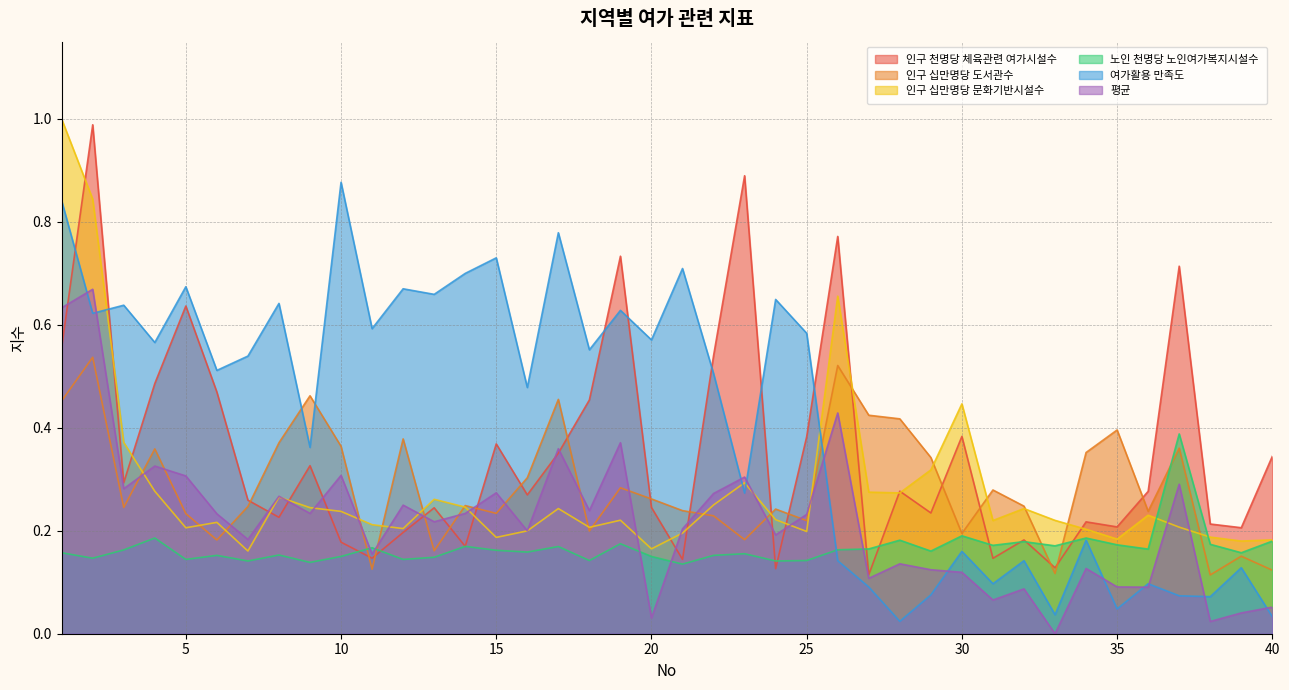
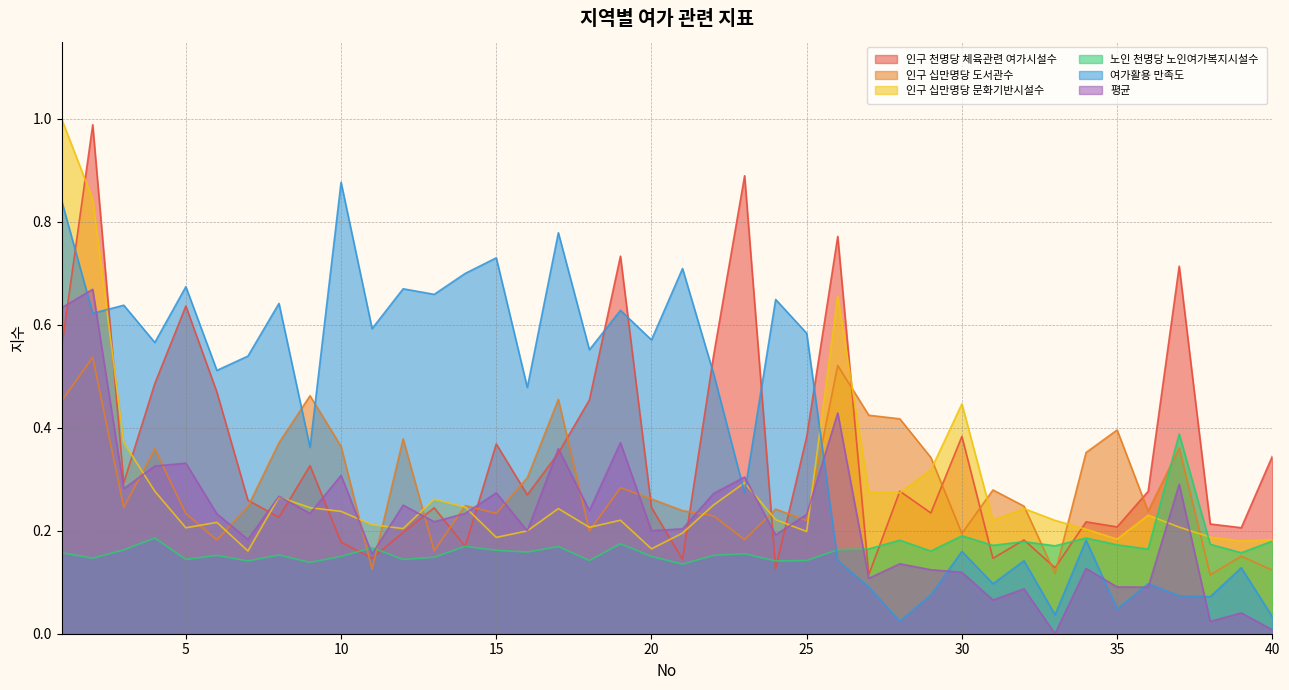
  {
    "인구 십만명당 문화기반시설수": {
      "5": 0.21,
      "10": 0.24,
      "15": 0.19,
      "20": 0.16,
      "25": 0.20,
      "30": 0.45,
      "35": 0.18
    },
    "노인 천명당 노인여가복지시설수": {
      "5": 0.14,
      "10": 0.15,
      "15": 0.16,
      "20": 0.15,
      "25": 0.14,
      "35": 0.17
    },
    "여가활용 만족도": {
      "5": 0.67,
      "10": 0.88,
      "15": 0.73,
      "20": 0.57,
      "25": 0.58,
      "30": 0.16,
      "35": 0.05,
      "40": 0.03
    },
    "평균": {
-     "5": 0.31,
+     "5": 0.33,
      "10": 0.31,
      "15": 0.27,
-     "20": 0.03,
+     "20": 0.20,
      "25": 0.23,
      "30": 0.12,
      "35": 0.09,
-     "40": 0.05
+     "40": 0.01
    }
  }
